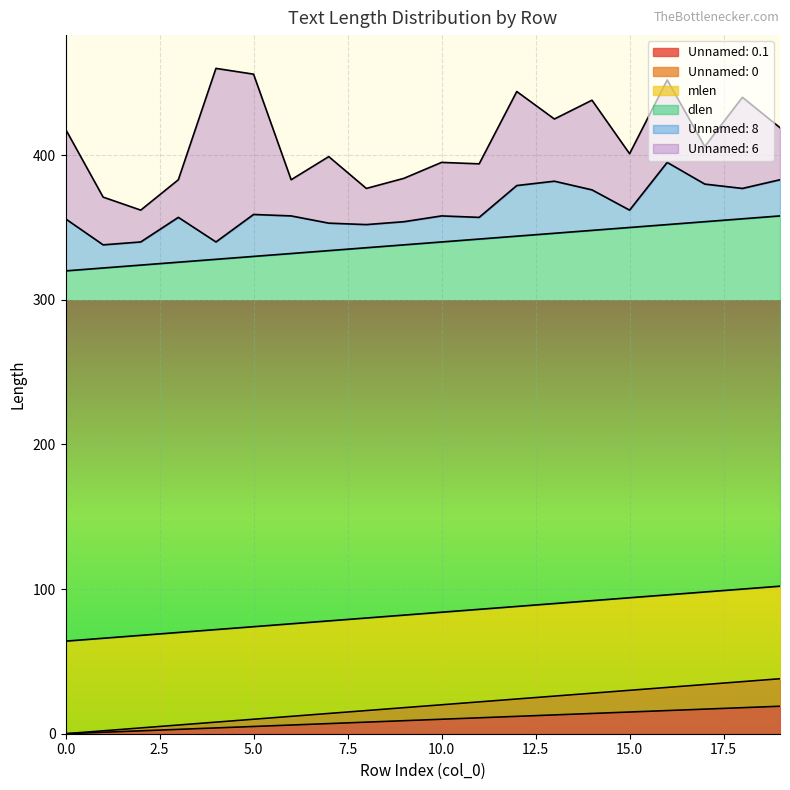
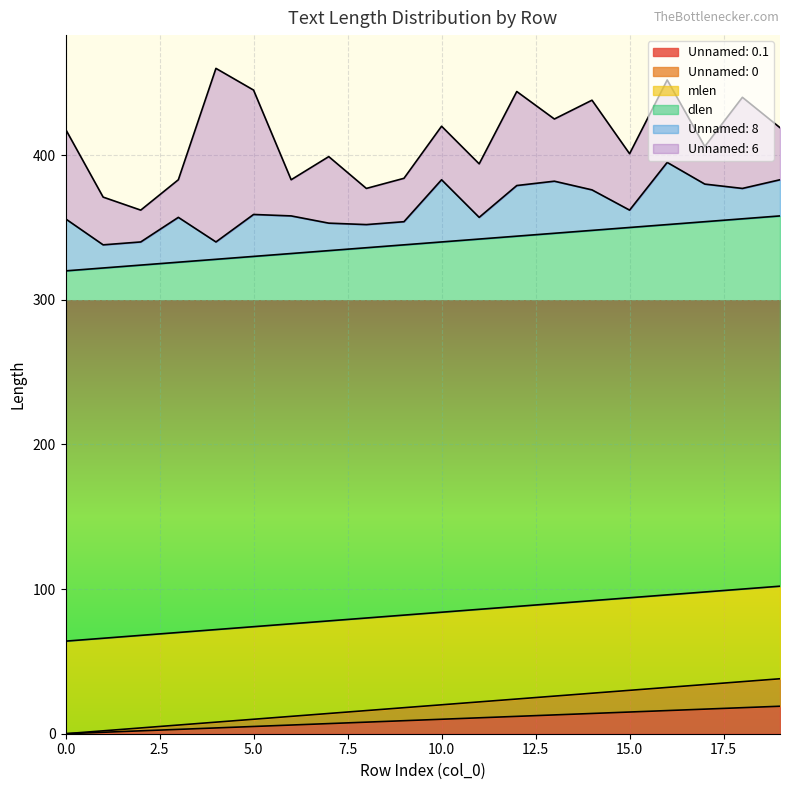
  {
    "mlen": {
      "0.0": 64,
      "5.0": 64,
      "10.0": 64,
      "15.0": 64
    },
    "dlen": {
      "0.0": 256,
      "5.0": 256,
      "10.0": 256,
      "15.0": 256
    },
    "Unnamed: 8": {
      "0.0": 36,
      "5.0": 29,
-     "10.0": 18,
+     "10.0": 43,
      "15.0": 12
    },
    "Unnamed: 6": {
      "0.0": 62,
-     "5.0": 97,
+     "5.0": 86,
      "10.0": 37,
      "15.0": 39
    }
  }
